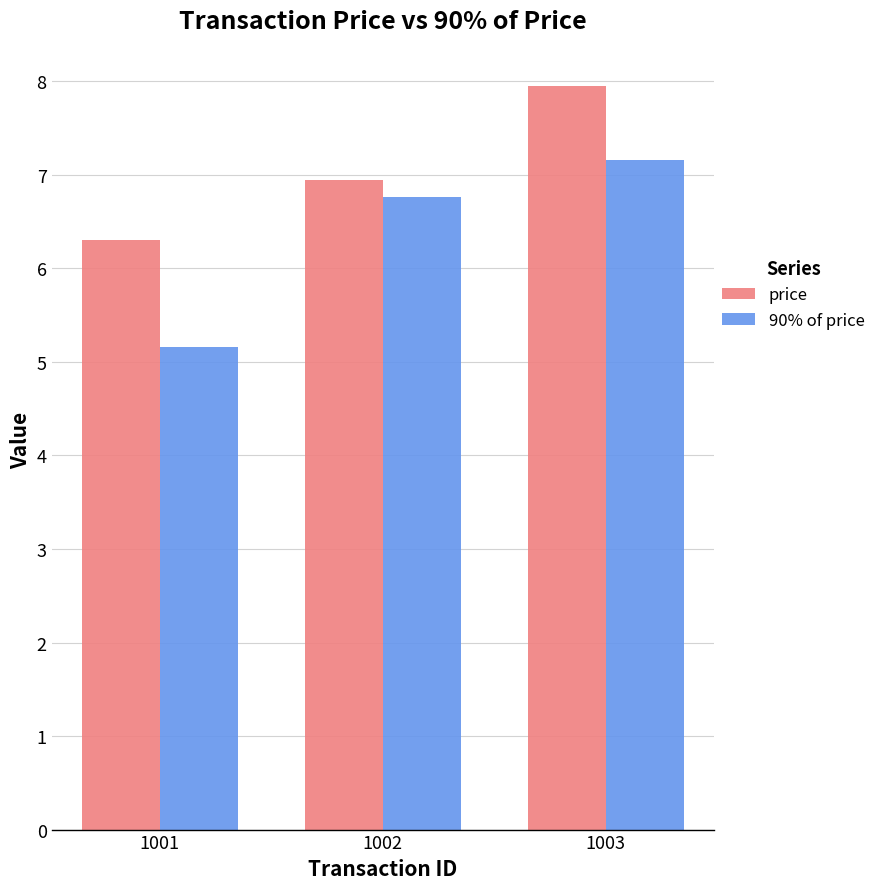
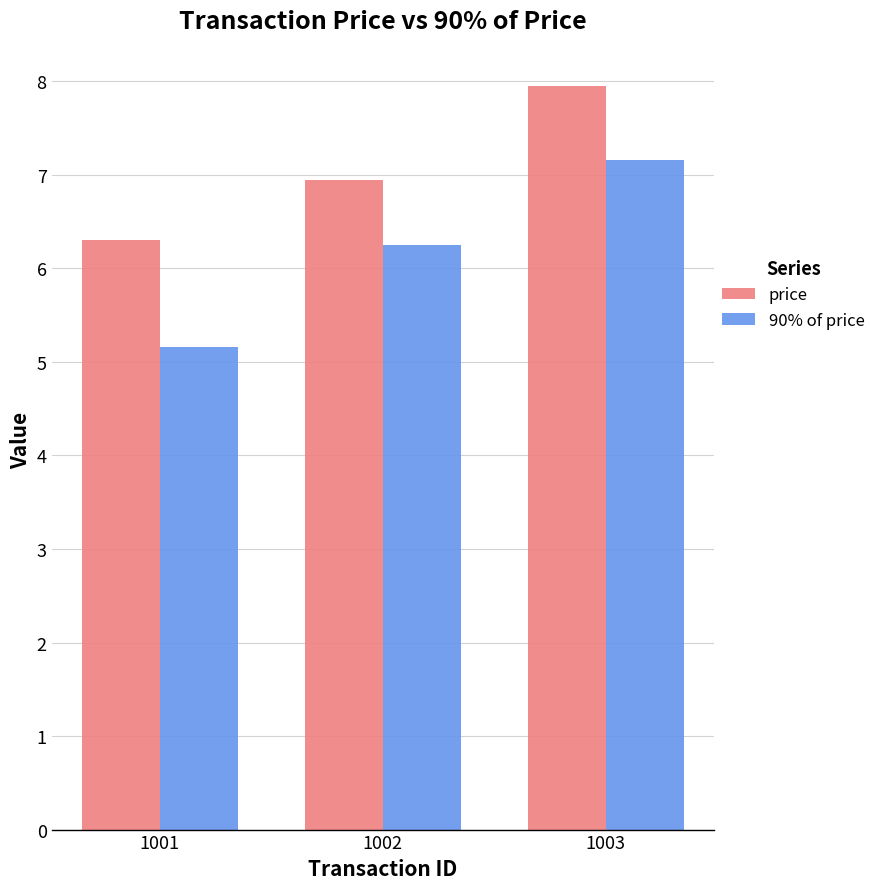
  {
    "price": {
      "1001": 6.3,
      "1002": 7.0,
      "1003": 8.0
    },
    "90% of price": {
      "1001": 5.2,
-     "1002": 6.8,
+     "1002": 6.3,
      "1003": 7.2
    }
  }
